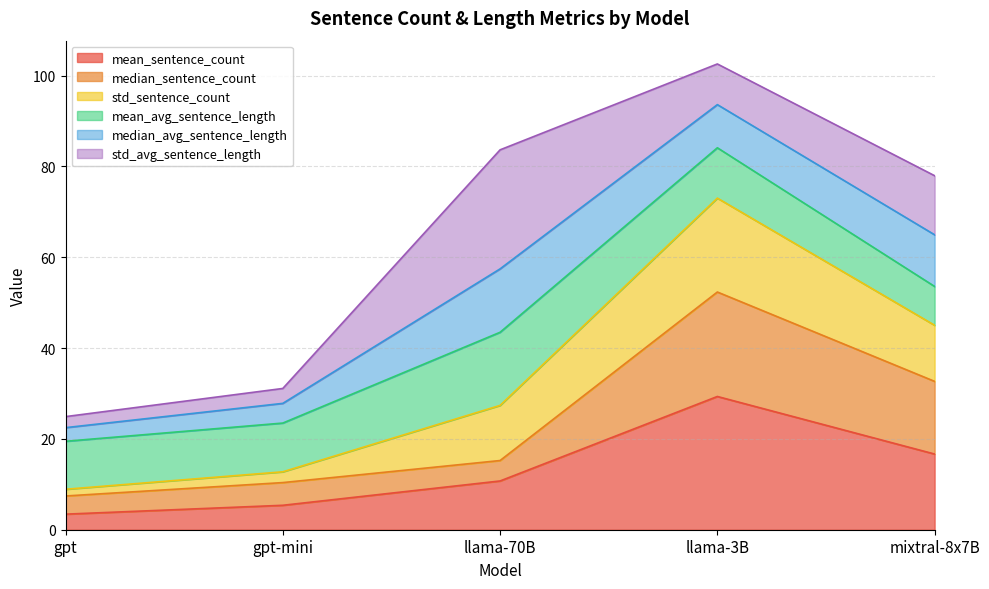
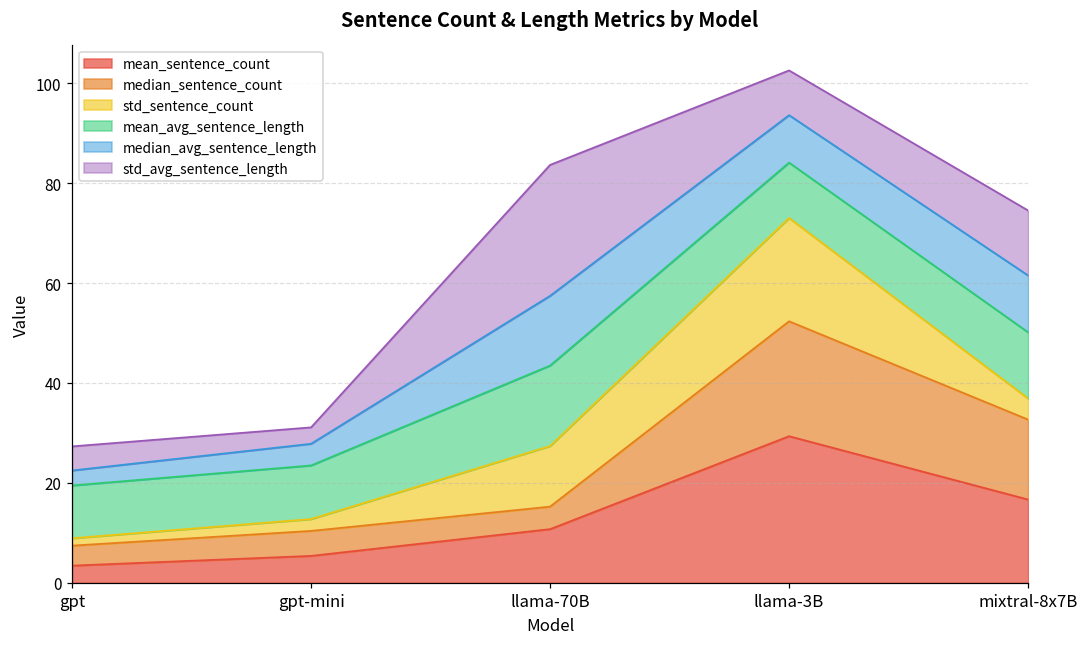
  {
    "std_sentence_count": {
      "gpt": 1,
      "gpt-mini": 2,
      "llama-70B": 12,
      "llama-3B": 21,
-     "mixtral-8x7B": 12
+     "mixtral-8x7B": 4
    },
    "mean_avg_sentence_length": {
      "gpt": 11,
      "gpt-mini": 11,
      "llama-70B": 16,
      "llama-3B": 11,
-     "mixtral-8x7B": 9
+     "mixtral-8x7B": 13
    },
    "median_avg_sentence_length": {
      "gpt": 3,
      "gpt-mini": 4,
      "llama-70B": 14,
      "llama-3B": 10,
      "mixtral-8x7B": 11
    },
    "std_avg_sentence_length": {
-     "gpt": 2,
+     "gpt": 5,
      "gpt-mini": 3,
      "llama-70B": 26,
      "llama-3B": 9,
      "mixtral-8x7B": 13
    }
  }
